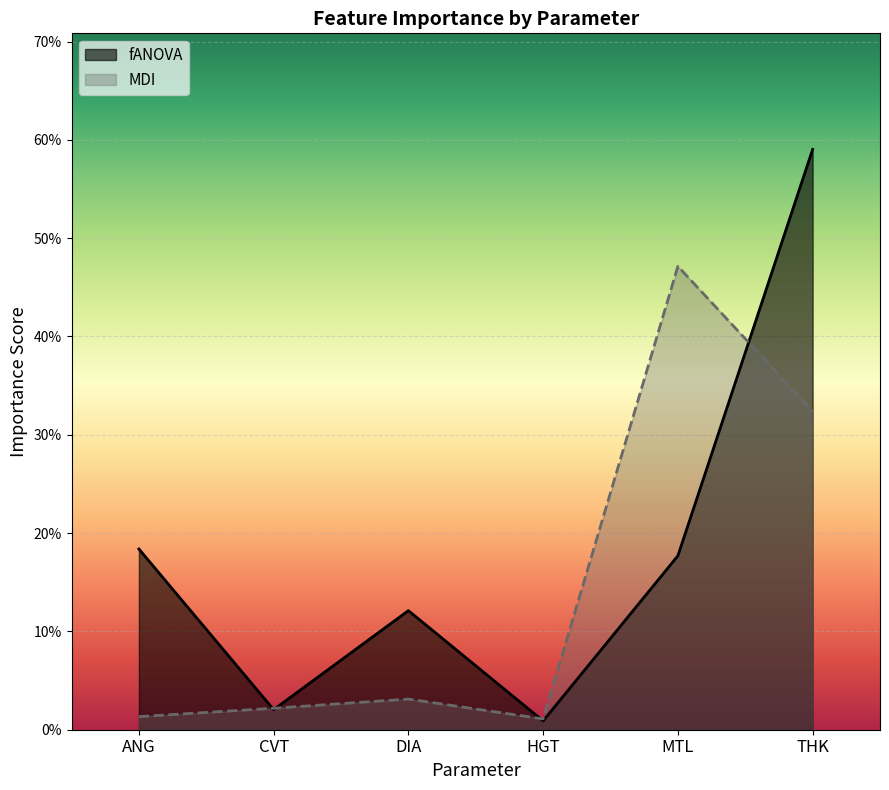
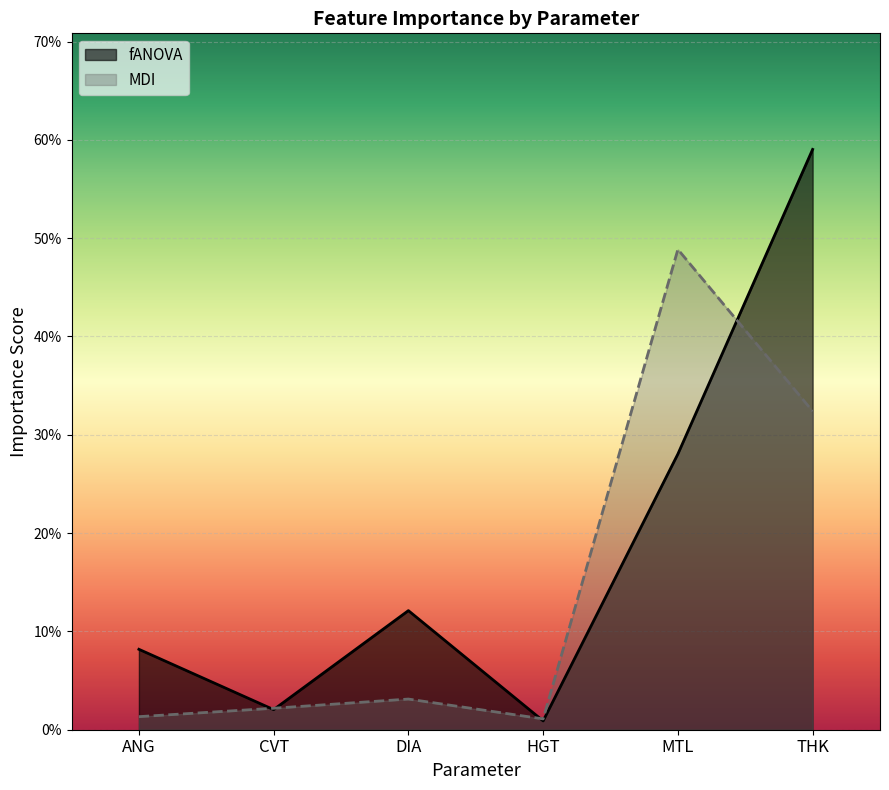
  {
    "fANOVA": {
-     "ANG": "18%",
+     "ANG": "8%",
      "DIA": "12%",
-     "MTL": "18%",
+     "MTL": "28%",
      "THK": "59%"
    },
    "MDI": {
      "ANG": "1%",
      "DIA": "3%",
-     "MTL": "47%",
+     "MTL": "49%",
      "THK": "32%"
    }
  }
